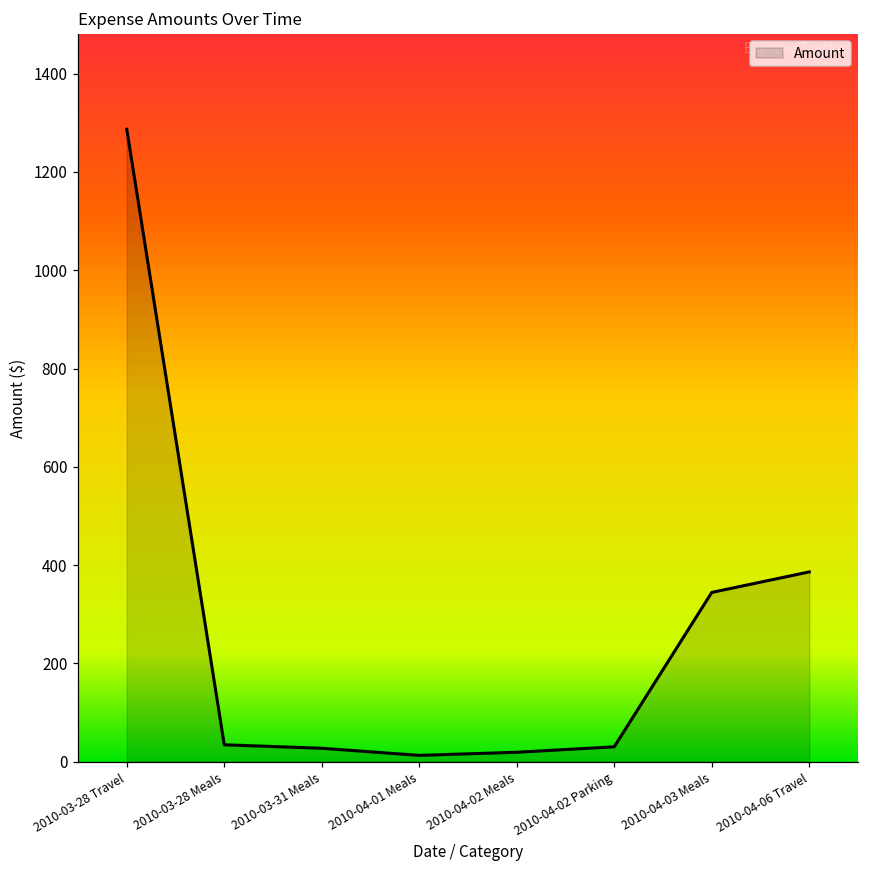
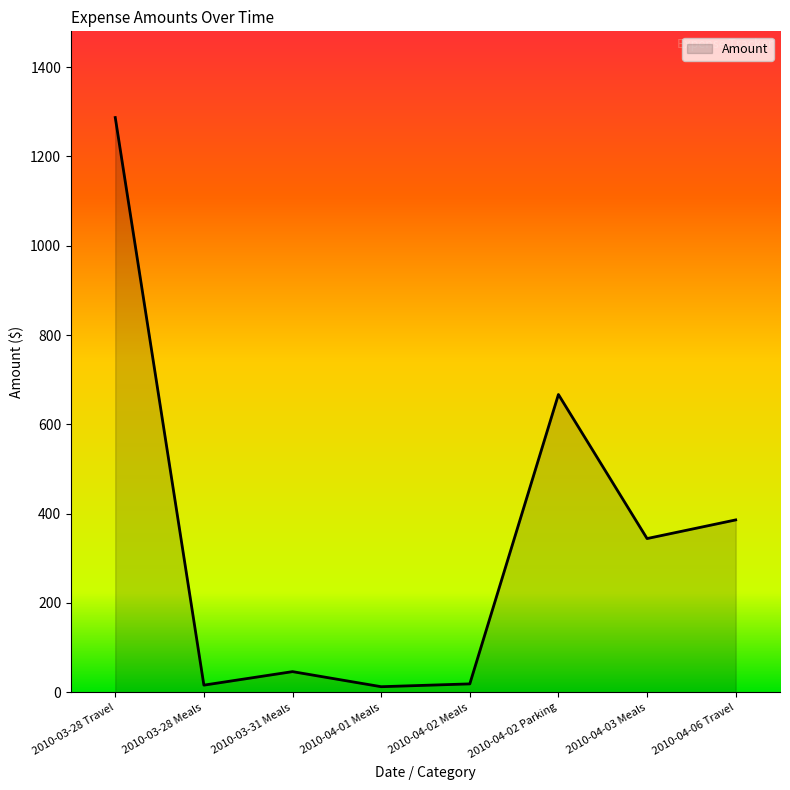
  {
    "2010-03-28 Travel": 1290,
-   "2010-03-28 Meals": 30,
-   "2010-03-31 Meals": 30,
+   "2010-03-28 Meals": 20,
+   "2010-03-31 Meals": 50,
    "2010-04-01 Meals": 10,
    "2010-04-02 Meals": 20,
-   "2010-04-02 Parking": 30,
+   "2010-04-02 Parking": 670,
    "2010-04-03 Meals": 340,
    "2010-04-06 Travel": 390
  }
